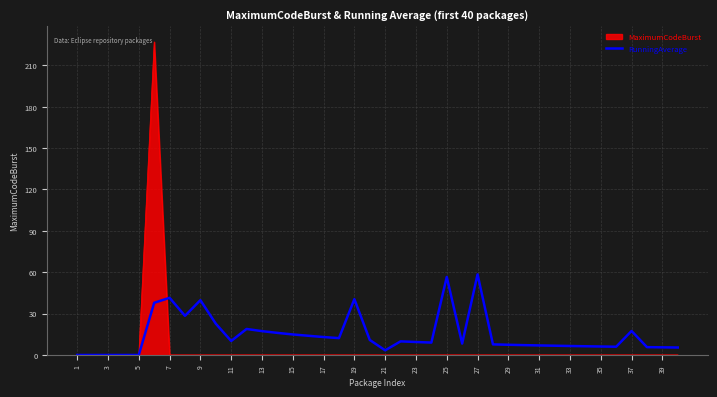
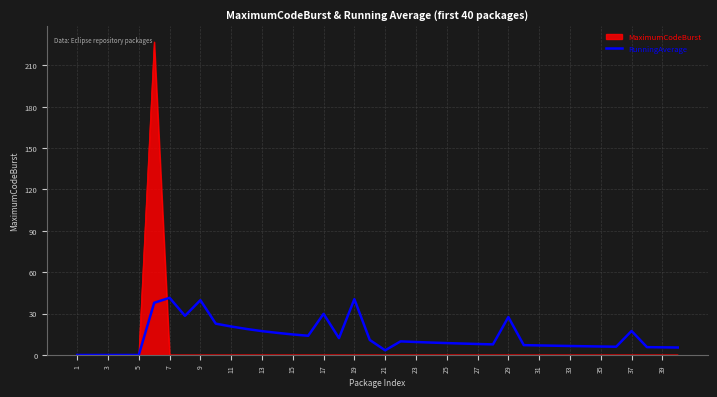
  {
    "MaximumCodeBurst": {
      "7": 0,
      "9": 0,
      "11": 0,
      "13": 0,
      "15": 0,
      "17": 0,
      "19": 0,
      "21": 0,
      "23": 0,
      "25": 0,
      "27": 0,
      "29": 0,
      "31": 0,
      "33": 0,
      "35": 0,
      "37": 0,
      "39": 0
    },
    "RunningAverage": {
      "7": 41,
      "9": 40,
-     "11": 10,
+     "11": 21,
      "13": 17,
      "15": 15,
-     "17": 13,
+     "17": 30,
      "19": 40,
      "21": 3,
      "23": 9,
-     "25": 57,
-     "27": 58,
-     "29": 7,
+     "25": 9,
+     "27": 8,
+     "29": 28,
      "31": 7,
      "33": 7,
      "35": 6,
      "37": 17,
      "39": 6
    }
  }
